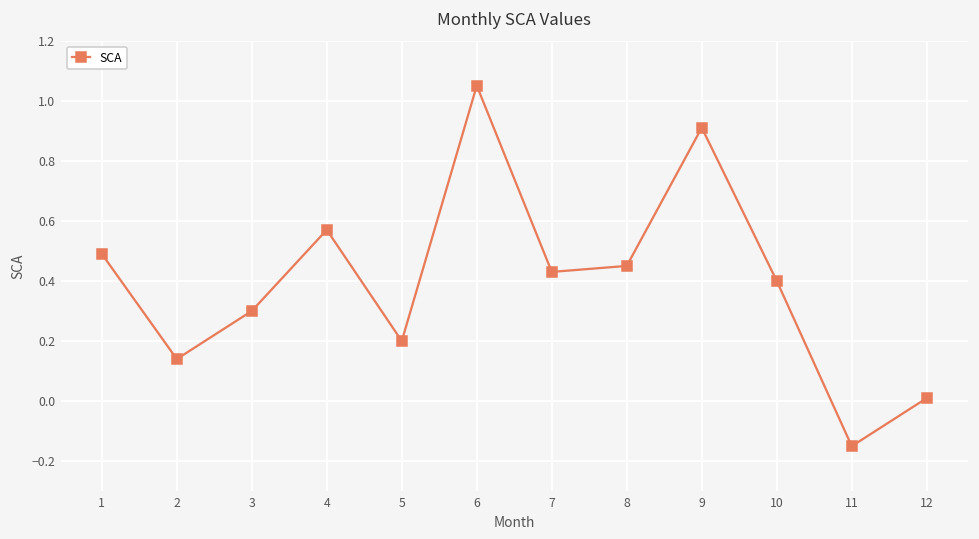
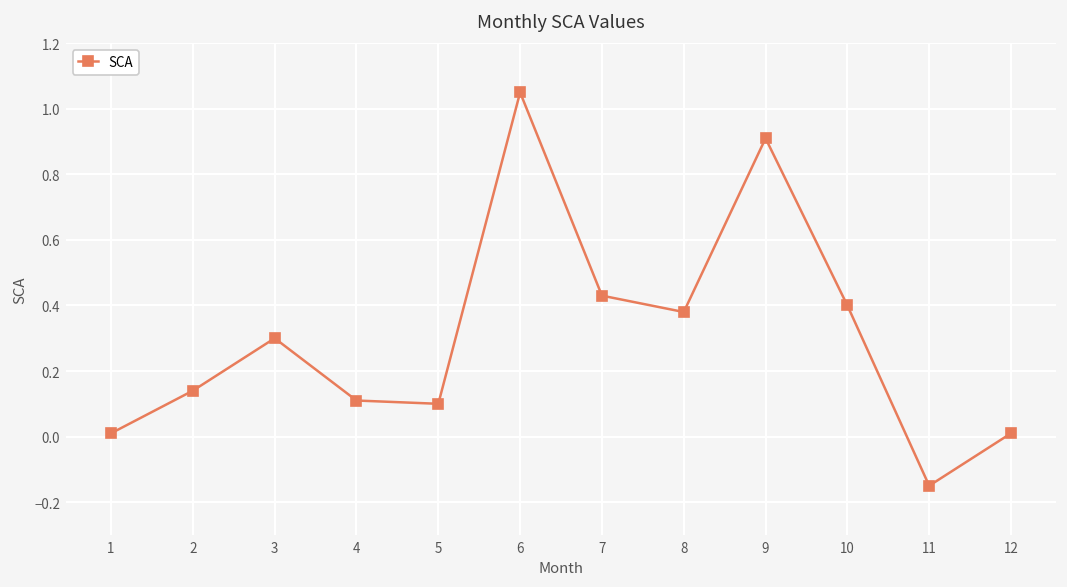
  {
-   "1": 0.49,
+   "1": 0.01,
    "2": 0.14,
    "3": 0.30,
-   "4": 0.57,
-   "5": 0.2,
+   "4": 0.11,
+   "5": 0.1,
    "6": 1.05,
    "7": 0.43,
-   "8": 0.45,
+   "8": 0.38,
    "9": 0.91,
    "10": 0.40,
    "11": -0.15,
    "12": 0.01
  }
